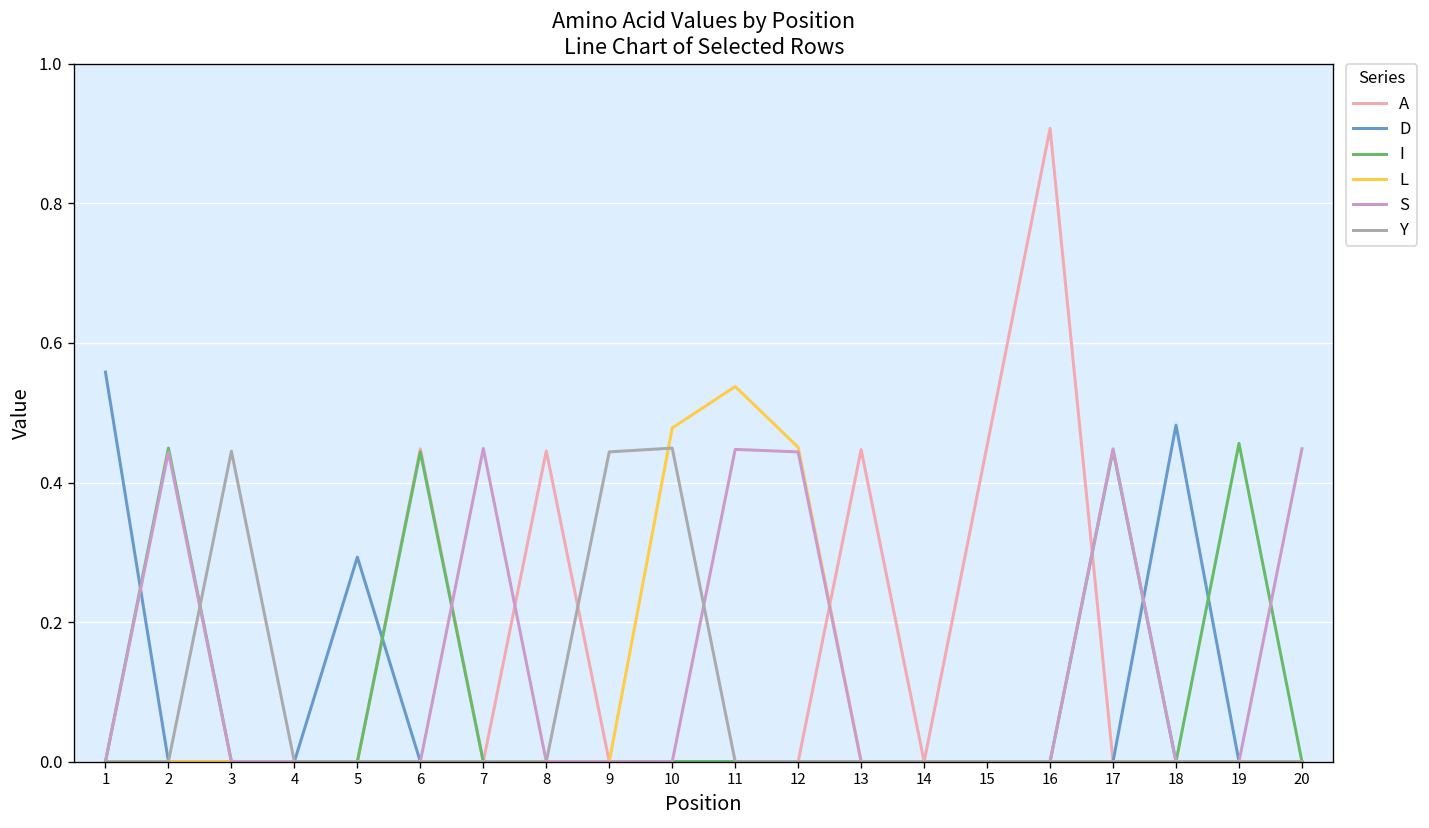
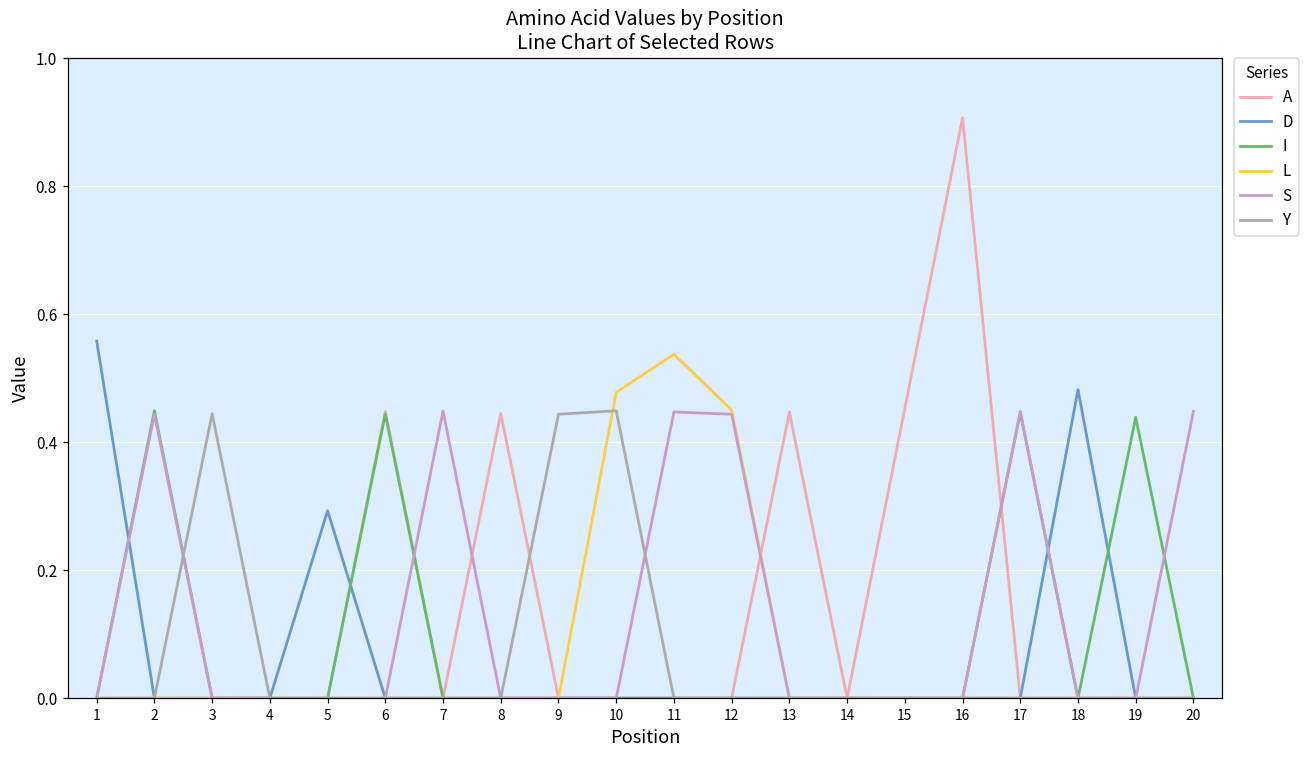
  {
    "D": {
      "1": 0.56,
      "5": 0.29,
      "18": 0.48
    },
    "I": {
      "2": 0.45,
-     "19": 0.46
+     "19": 0.44
    },
    "L": {
      "10": 0.48,
      "11": 0.54,
      "12": 0.45
    }
  }
